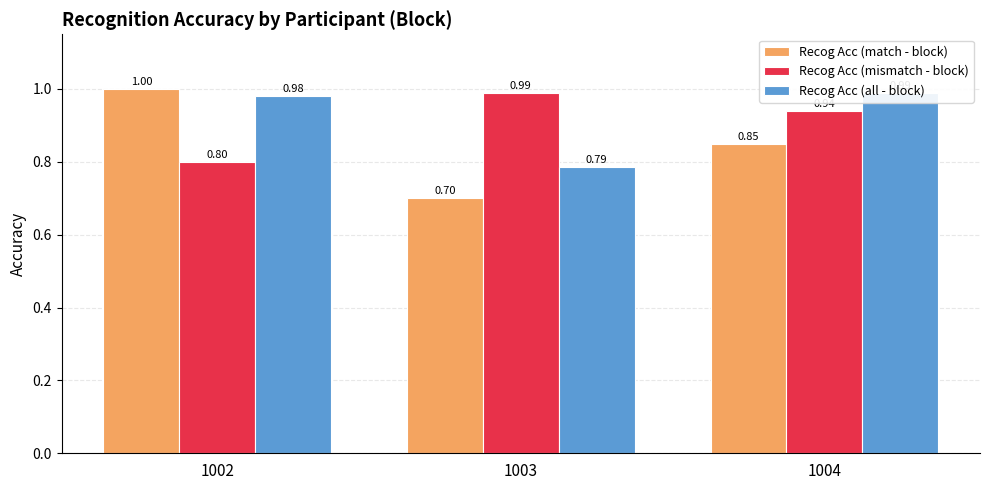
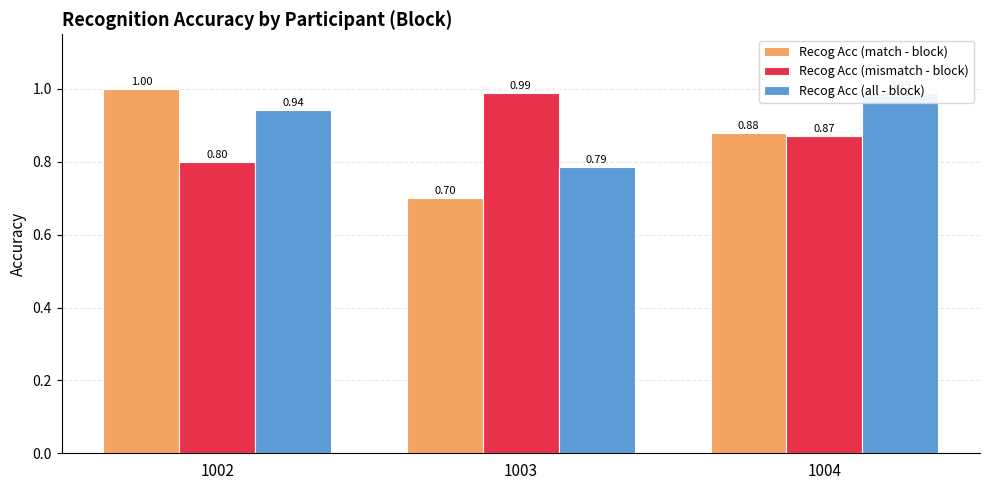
  {
    "Recog Acc (match - block)": {
      "1002": 1.00,
      "1003": 0.70,
-     "1004": 0.85
+     "1004": 0.88
    },
    "Recog Acc (mismatch - block)": {
-     "1004": 0.94
+     "1004": 0.87
    },
    "Recog Acc (all - block)": {
-     "1002": 0.98,
+     "1002": 0.94,
      "1003": 0.79
    }
  }
